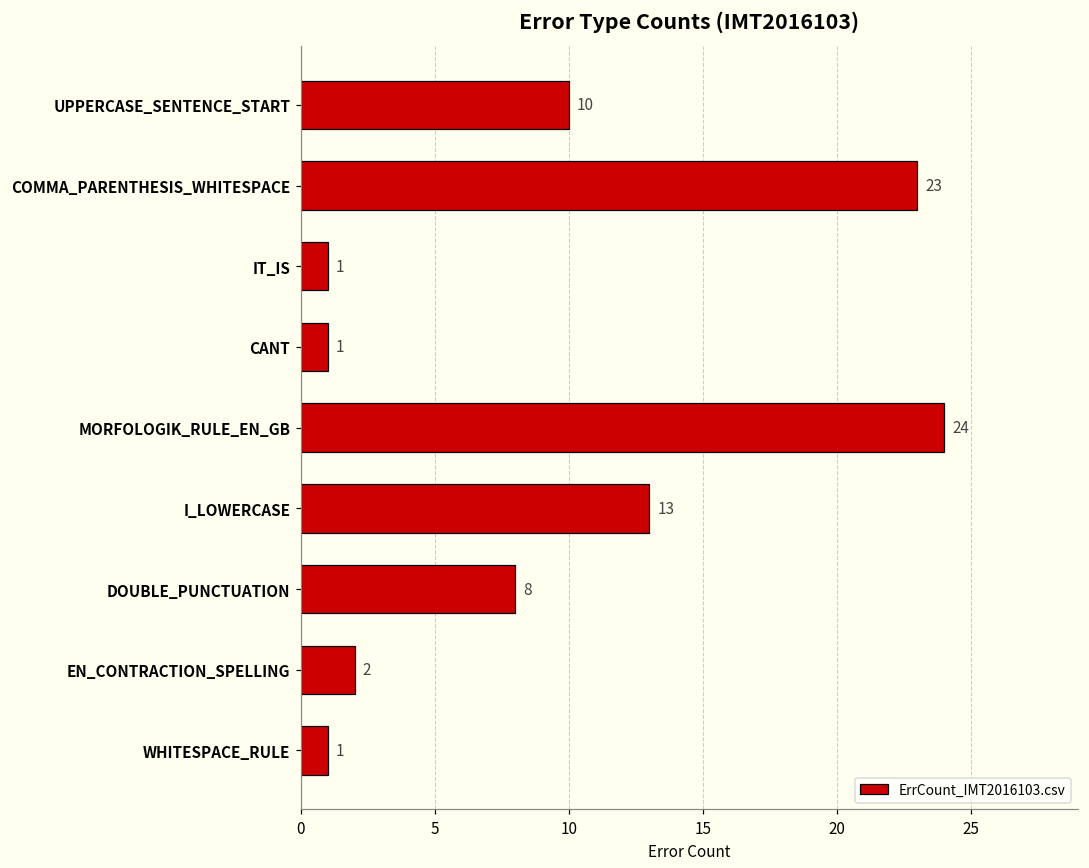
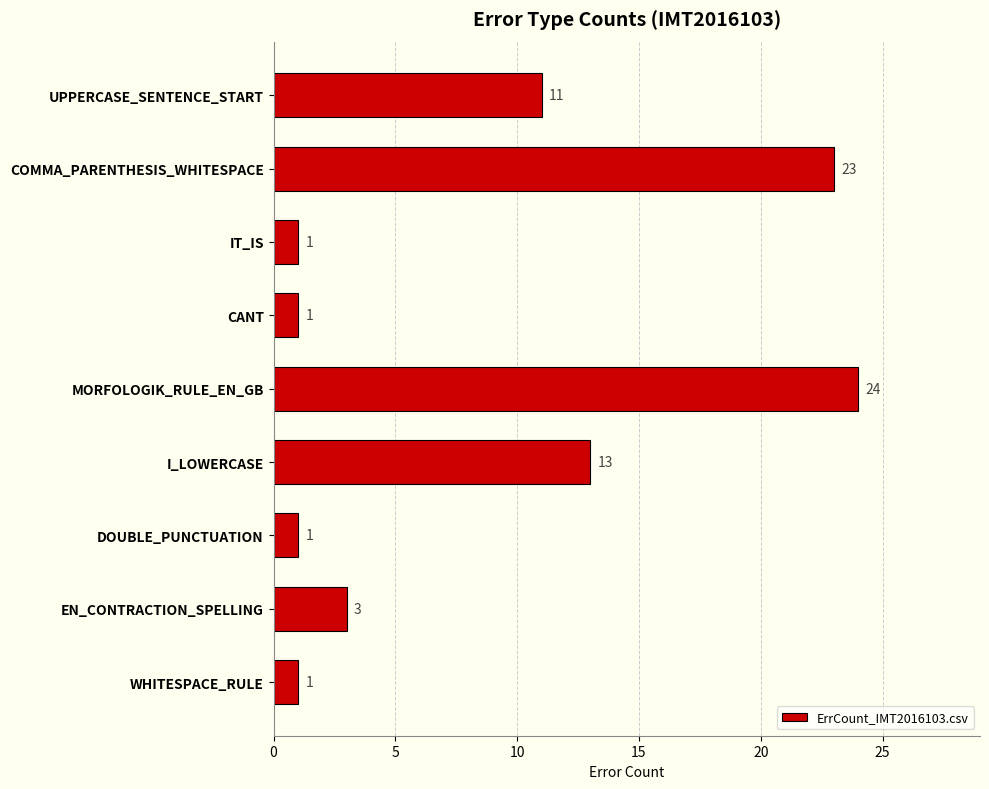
  {
-   "UPPERCASE_SENTENCE_START": 10,
+   "UPPERCASE_SENTENCE_START": 11,
    "COMMA_PARENTHESIS_WHITESPACE": 23,
    "IT_IS": 1,
    "CANT": 1,
    "MORFOLOGIK_RULE_EN_GB": 24,
    "I_LOWERCASE": 13,
-   "DOUBLE_PUNCTUATION": 8,
-   "EN_CONTRACTION_SPELLING": 2,
+   "DOUBLE_PUNCTUATION": 1,
+   "EN_CONTRACTION_SPELLING": 3,
    "WHITESPACE_RULE": 1
  }
